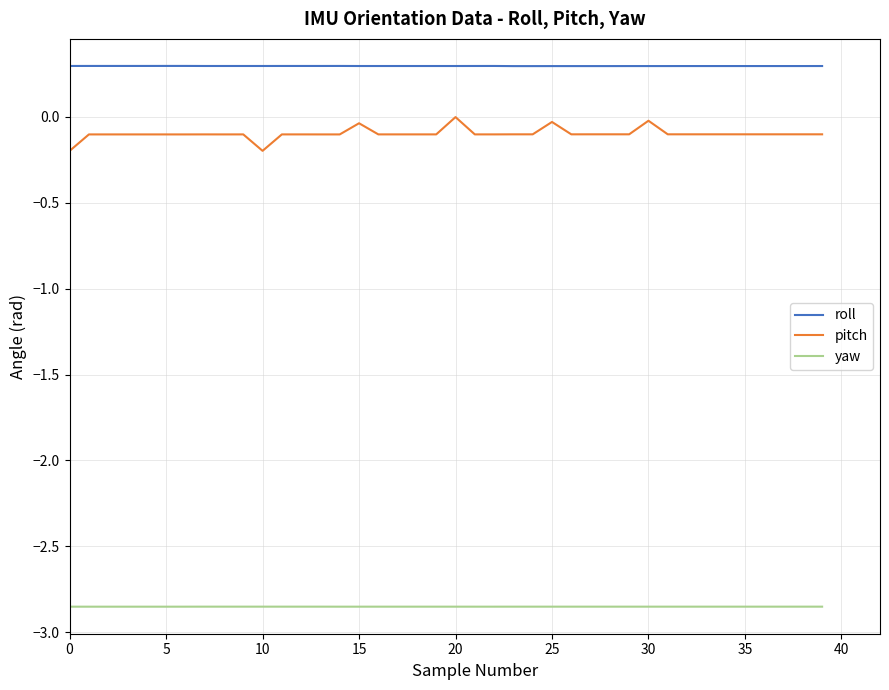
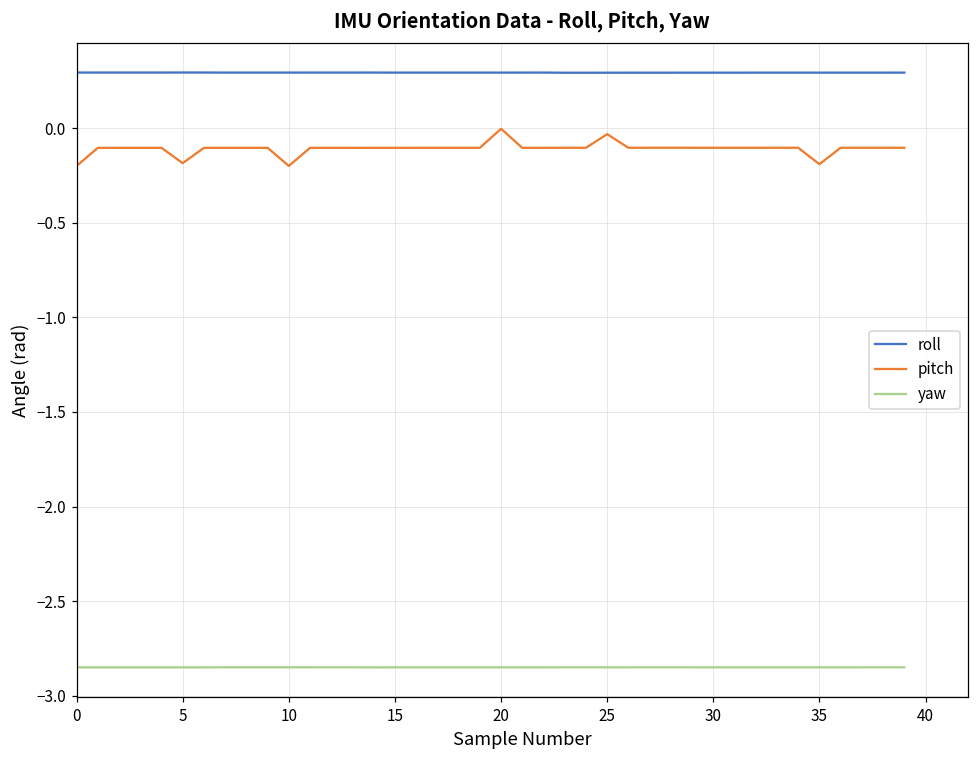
  {
    "roll": {
      "0": 0.30,
      "5": 0.30,
      "10": 0.30,
      "15": 0.29,
      "20": 0.30,
      "25": 0.29,
      "30": 0.29,
      "35": 0.29
    },
    "pitch": {
      "0": -0.20,
-     "5": -0.10,
+     "5": -0.18,
      "10": -0.20,
-     "15": -0.04,
+     "15": -0.10,
      "20": 0.00,
      "25": -0.03,
-     "30": -0.02,
-     "35": -0.10
+     "30": -0.10,
+     "35": -0.19
    },
    "yaw": {
      "0": -2.85,
      "5": -2.85,
      "10": -2.85,
      "15": -2.85,
      "20": -2.85,
      "25": -2.85,
      "30": -2.85,
      "35": -2.85
    }
  }
